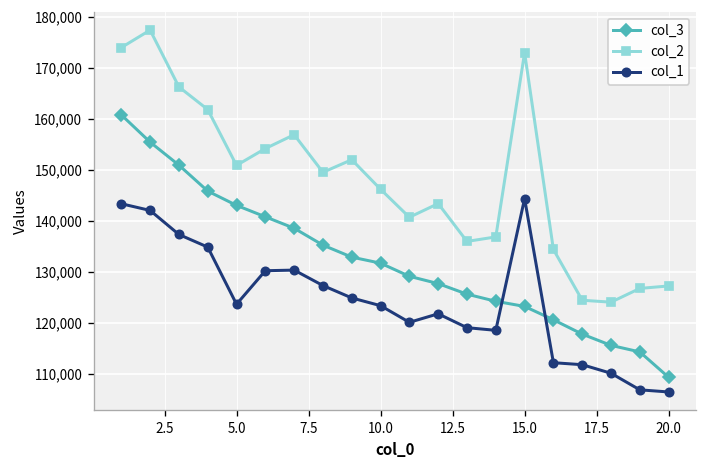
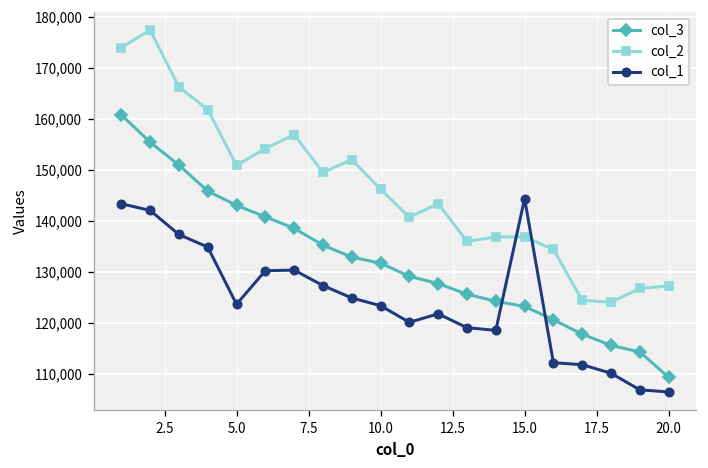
  {
    "col_3": {
      "5.0": "143,000",
      "10.0": "132,000",
      "15.0": "123,000",
      "20.0": "109,000"
    },
    "col_2": {
      "5.0": "151,000",
      "10.0": "146,000",
-     "15.0": "173,000",
+     "15.0": "137,000",
      "20.0": "127,000"
    },
    "col_1": {
      "5.0": "124,000",
      "10.0": "123,000",
      "15.0": "144,000",
      "20.0": "106,000"
    }
  }
